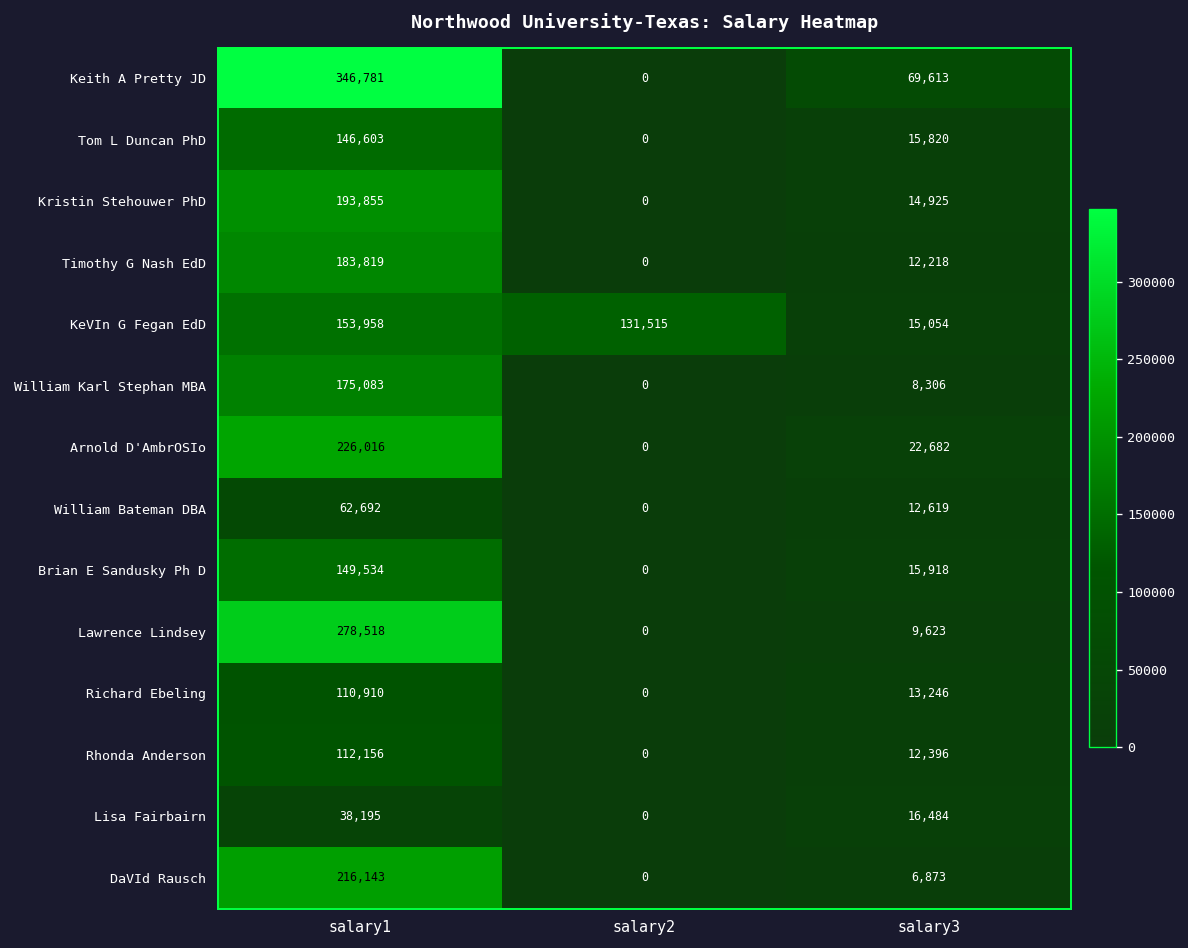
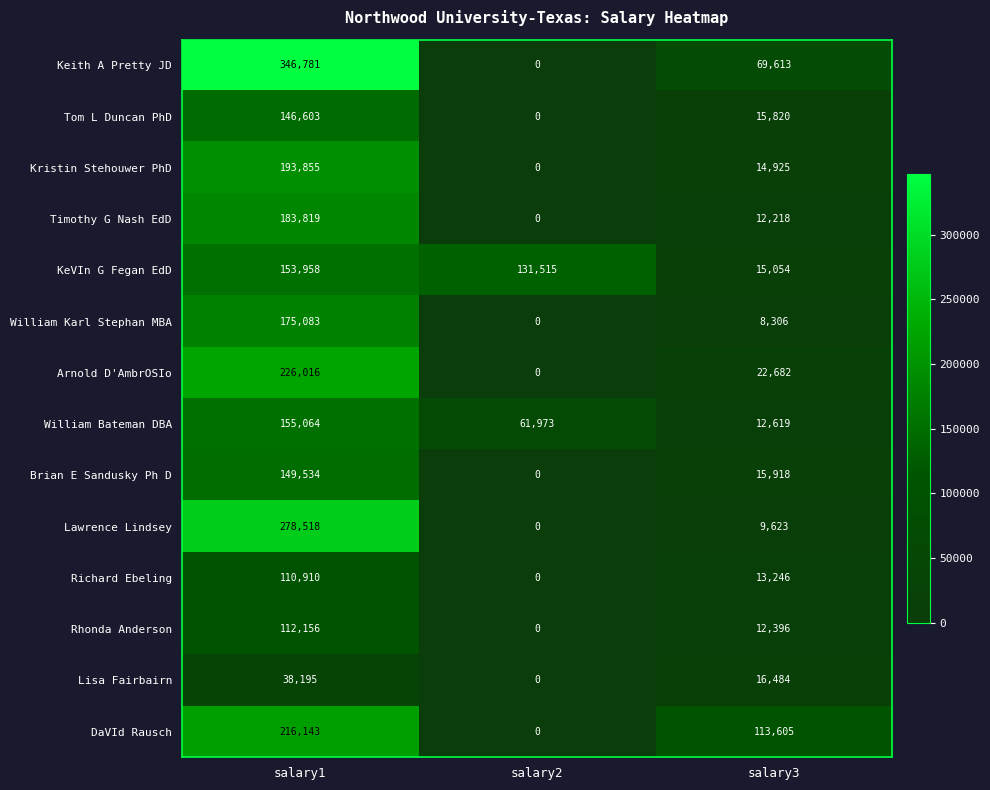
  {
    "Keith A Pretty JD": {
      "salary1": "346,781",
      "salary2": "0",
      "salary3": "69,613"
    },
    "Tom L Duncan PhD": {
      "salary1": "146,603",
      "salary2": "0",
      "salary3": "15,820"
    },
    "Kristin Stehouwer PhD": {
      "salary1": "193,855",
      "salary2": "0",
      "salary3": "14,925"
    },
    "Timothy G Nash EdD": {
      "salary1": "183,819",
      "salary2": "0",
      "salary3": "12,218"
    },
    "KeVIn G Fegan EdD": {
      "salary1": "153,958",
      "salary2": "131,515",
      "salary3": "15,054"
    },
    "William Karl Stephan MBA": {
      "salary1": "175,083",
      "salary2": "0",
      "salary3": "8,306"
    },
    "Arnold D'AmbrOSIo": {
      "salary1": "226,016",
      "salary2": "0",
      "salary3": "22,682"
    },
    "William Bateman DBA": {
-     "salary1": "62,692",
-     "salary2": "0",
+     "salary1": "155,064",
+     "salary2": "61,973",
      "salary3": "12,619"
    },
    "Brian E Sandusky Ph D": {
      "salary1": "149,534",
      "salary2": "0",
      "salary3": "15,918"
    },
    "Lawrence Lindsey": {
      "salary1": "278,518",
      "salary2": "0",
      "salary3": "9,623"
    },
    "Richard Ebeling": {
      "salary1": "110,910",
      "salary2": "0",
      "salary3": "13,246"
    },
    "Rhonda Anderson": {
      "salary1": "112,156",
      "salary2": "0",
      "salary3": "12,396"
    },
    "Lisa Fairbairn": {
      "salary1": "38,195",
      "salary2": "0",
      "salary3": "16,484"
    },
    "DaVId Rausch": {
      "salary1": "216,143",
      "salary2": "0",
-     "salary3": "6,873"
+     "salary3": "113,605"
    }
  }
